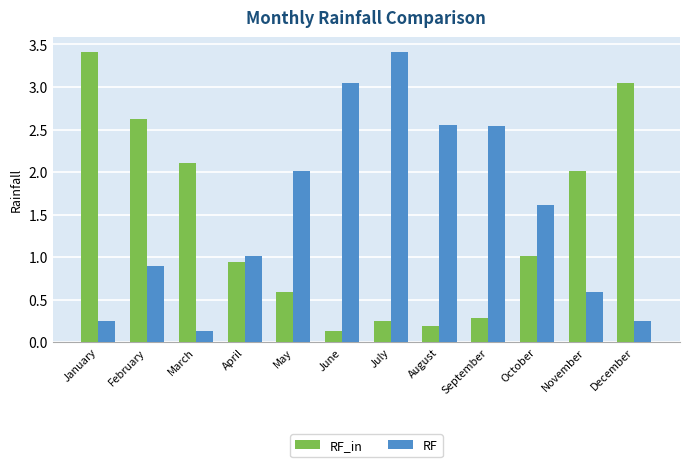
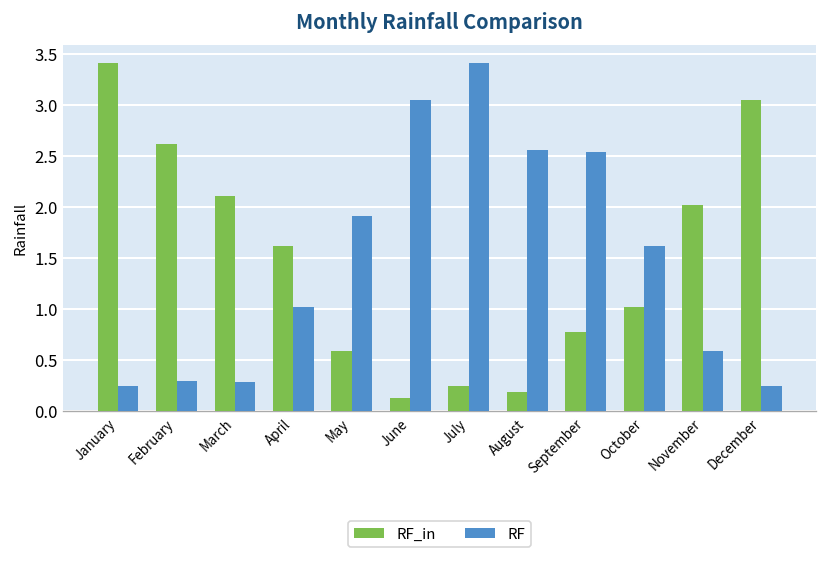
  {
    "RF_in": {
      "January": 3.4,
      "February": 2.6,
      "March": 2.1,
-     "April": 0.9,
+     "April": 1.6,
      "May": 0.6,
      "June": 0.1,
      "July": 0.3,
      "August": 0.2,
-     "September": 0.3,
+     "September": 0.8,
      "October": 1.0,
      "November": 2.0,
      "December": 3.1
    },
    "RF": {
      "January": 0.3,
-     "February": 0.9,
-     "March": 0.1,
+     "February": 0.3,
+     "March": 0.3,
      "April": 1.0,
-     "May": 2.0,
+     "May": 1.9,
      "June": 3.1,
      "July": 3.4,
      "August": 2.6,
      "September": 2.5,
      "October": 1.6,
      "November": 0.6,
      "December": 0.2
    }
  }
